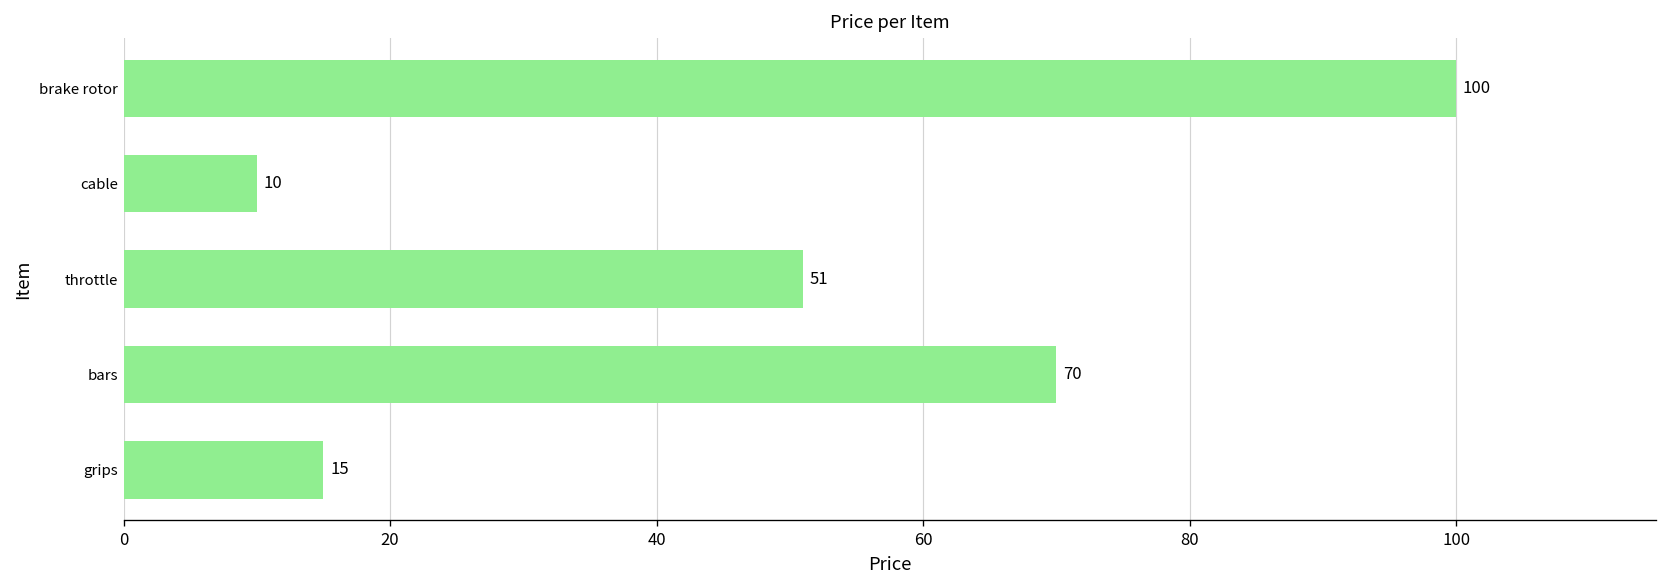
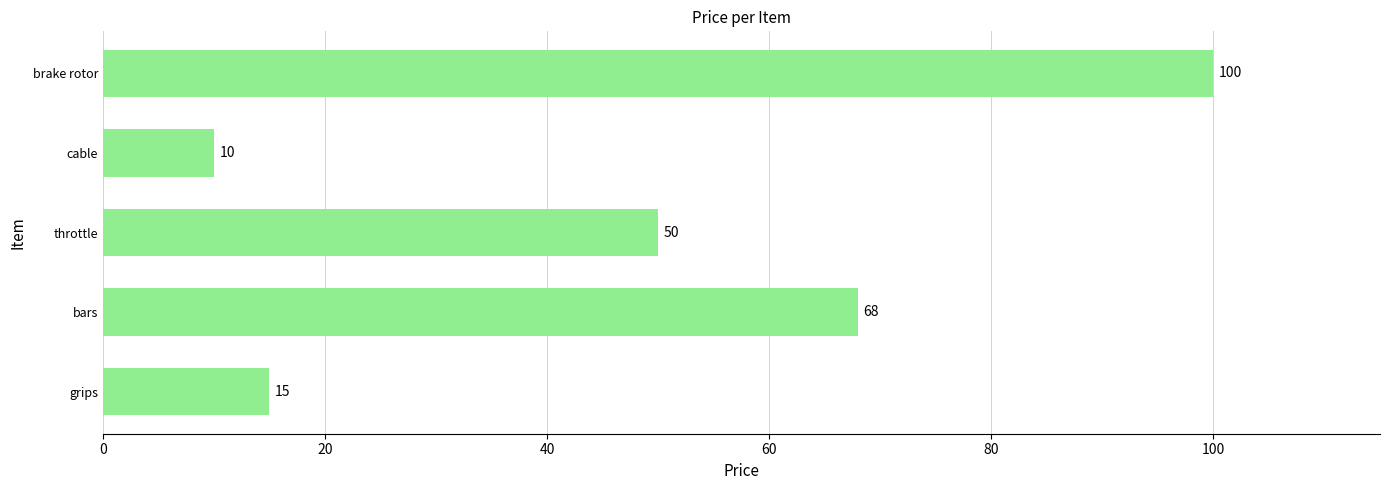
  {
    "brake rotor": 100,
    "cable": 10,
-   "throttle": 51,
-   "bars": 70,
+   "throttle": 50,
+   "bars": 68,
    "grips": 15
  }
